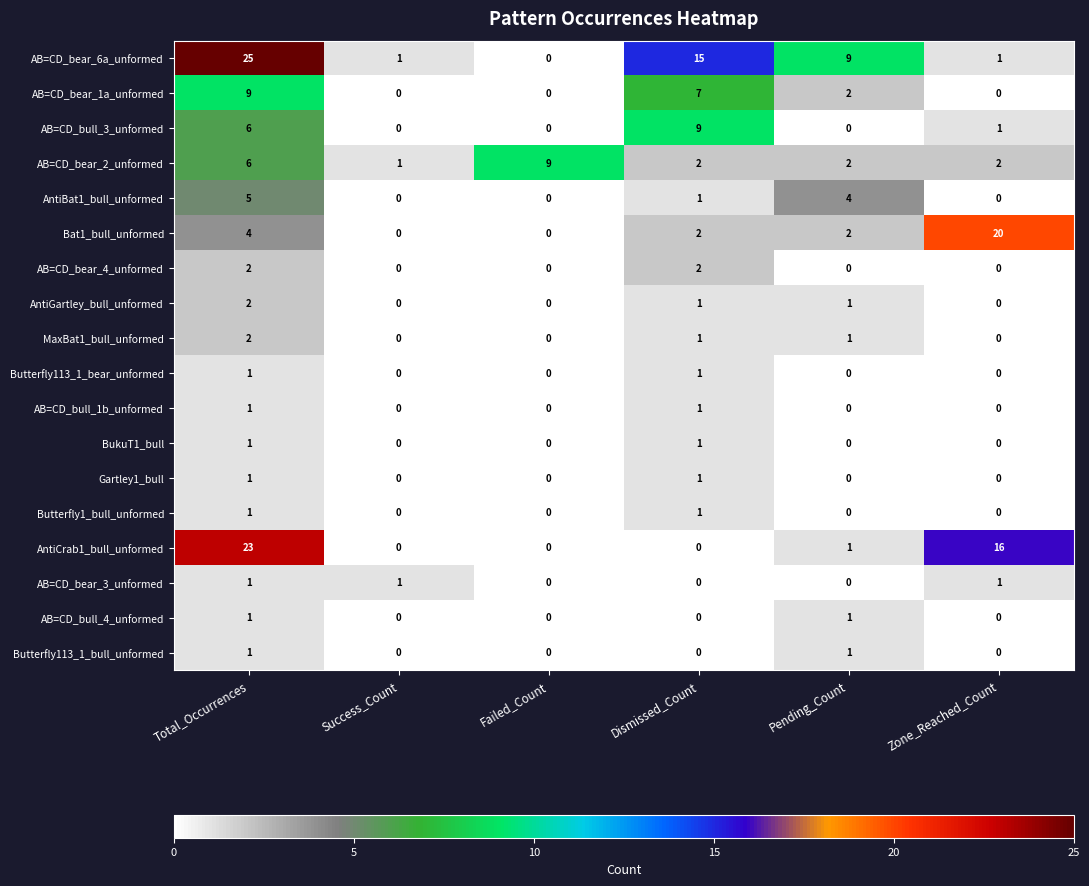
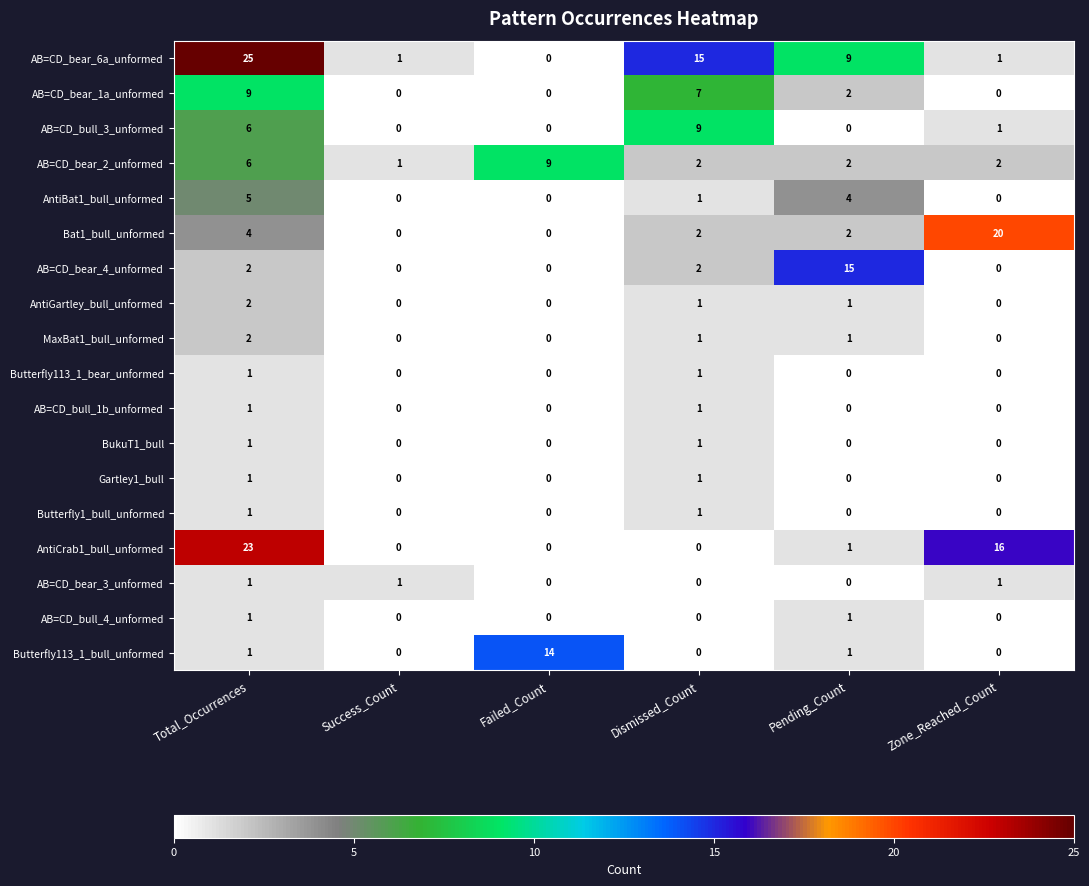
  {
    "AB=CD_bear_6a_unformed": {
      "Total_Occurrences": 25,
      "Success_Count": 1,
      "Failed_Count": 0,
      "Dismissed_Count": 15,
      "Pending_Count": 9,
      "Zone_Reached_Count": 1
    },
    "AB=CD_bear_1a_unformed": {
      "Total_Occurrences": 9,
      "Success_Count": 0,
      "Failed_Count": 0,
      "Dismissed_Count": 7,
      "Pending_Count": 2,
      "Zone_Reached_Count": 0
    },
    "AB=CD_bull_3_unformed": {
      "Total_Occurrences": 6,
      "Success_Count": 0,
      "Failed_Count": 0,
      "Dismissed_Count": 9,
      "Pending_Count": 0,
      "Zone_Reached_Count": 1
    },
    "AB=CD_bear_2_unformed": {
      "Total_Occurrences": 6,
      "Success_Count": 1,
      "Failed_Count": 9,
      "Dismissed_Count": 2,
      "Pending_Count": 2,
      "Zone_Reached_Count": 2
    },
    "AntiBat1_bull_unformed": {
      "Total_Occurrences": 5,
      "Success_Count": 0,
      "Failed_Count": 0,
      "Dismissed_Count": 1,
      "Pending_Count": 4,
      "Zone_Reached_Count": 0
    },
    "Bat1_bull_unformed": {
      "Total_Occurrences": 4,
      "Success_Count": 0,
      "Failed_Count": 0,
      "Dismissed_Count": 2,
      "Pending_Count": 2,
      "Zone_Reached_Count": 20
    },
    "AB=CD_bear_4_unformed": {
      "Total_Occurrences": 2,
      "Success_Count": 0,
      "Failed_Count": 0,
      "Dismissed_Count": 2,
-     "Pending_Count": 0,
+     "Pending_Count": 15,
      "Zone_Reached_Count": 0
    },
    "AntiGartley_bull_unformed": {
      "Total_Occurrences": 2,
      "Success_Count": 0,
      "Failed_Count": 0,
      "Dismissed_Count": 1,
      "Pending_Count": 1,
      "Zone_Reached_Count": 0
    },
    "MaxBat1_bull_unformed": {
      "Total_Occurrences": 2,
      "Success_Count": 0,
      "Failed_Count": 0,
      "Dismissed_Count": 1,
      "Pending_Count": 1,
      "Zone_Reached_Count": 0
    },
    "Butterfly113_1_bear_unformed": {
      "Total_Occurrences": 1,
      "Success_Count": 0,
      "Failed_Count": 0,
      "Dismissed_Count": 1,
      "Pending_Count": 0,
      "Zone_Reached_Count": 0
    },
    "AB=CD_bull_1b_unformed": {
      "Total_Occurrences": 1,
      "Success_Count": 0,
      "Failed_Count": 0,
      "Dismissed_Count": 1,
      "Pending_Count": 0,
      "Zone_Reached_Count": 0
    },
    "BukuT1_bull": {
      "Total_Occurrences": 1,
      "Success_Count": 0,
      "Failed_Count": 0,
      "Dismissed_Count": 1,
      "Pending_Count": 0,
      "Zone_Reached_Count": 0
    },
    "Gartley1_bull": {
      "Total_Occurrences": 1,
      "Success_Count": 0,
      "Failed_Count": 0,
      "Dismissed_Count": 1,
      "Pending_Count": 0,
      "Zone_Reached_Count": 0
    },
    "Butterfly1_bull_unformed": {
      "Total_Occurrences": 1,
      "Success_Count": 0,
      "Failed_Count": 0,
      "Dismissed_Count": 1,
      "Pending_Count": 0,
      "Zone_Reached_Count": 0
    },
    "AntiCrab1_bull_unformed": {
      "Total_Occurrences": 23,
      "Success_Count": 0,
      "Failed_Count": 0,
      "Dismissed_Count": 0,
      "Pending_Count": 1,
      "Zone_Reached_Count": 16
    },
    "AB=CD_bear_3_unformed": {
      "Total_Occurrences": 1,
      "Success_Count": 1,
      "Failed_Count": 0,
      "Dismissed_Count": 0,
      "Pending_Count": 0,
      "Zone_Reached_Count": 1
    },
    "AB=CD_bull_4_unformed": {
      "Total_Occurrences": 1,
      "Success_Count": 0,
      "Failed_Count": 0,
      "Dismissed_Count": 0,
      "Pending_Count": 1,
      "Zone_Reached_Count": 0
    },
    "Butterfly113_1_bull_unformed": {
      "Total_Occurrences": 1,
      "Success_Count": 0,
-     "Failed_Count": 0,
+     "Failed_Count": 14,
      "Dismissed_Count": 0,
      "Pending_Count": 1,
      "Zone_Reached_Count": 0
    }
  }
